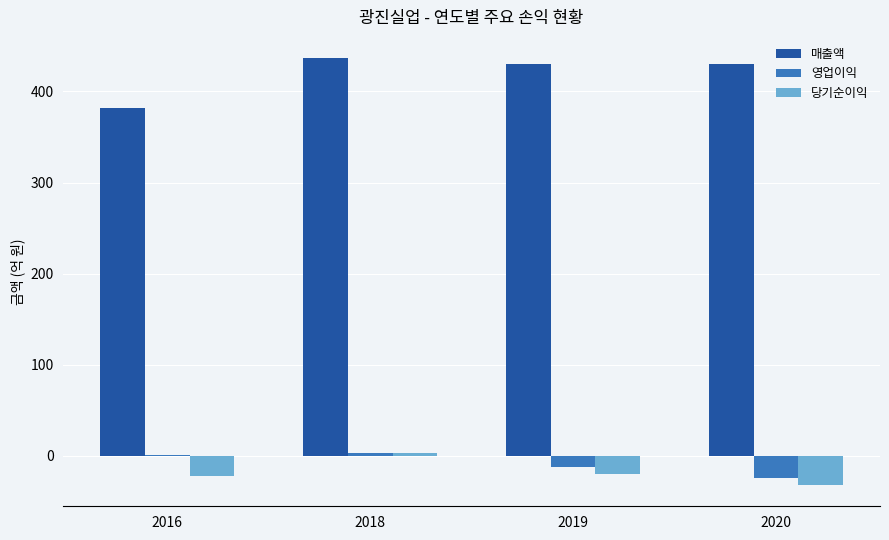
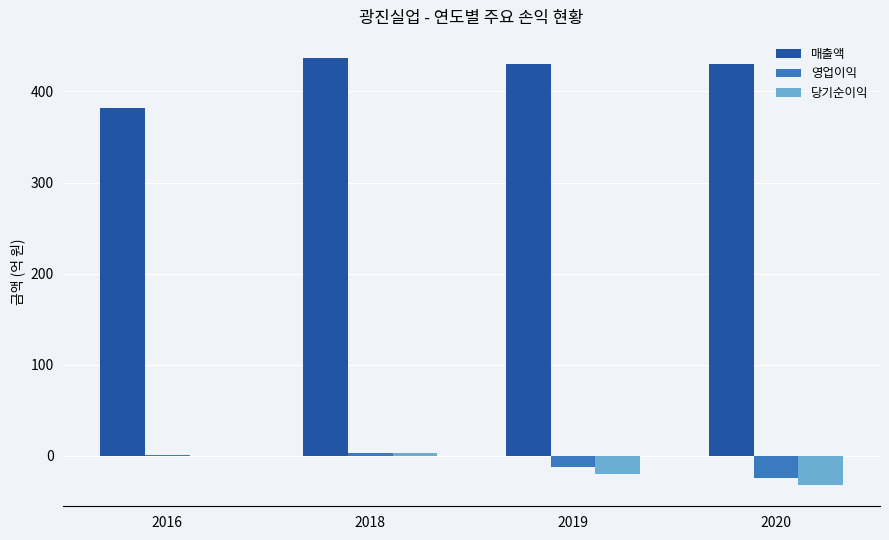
  {
    "당기순이익": {
-     "2016": -20,
+     "2016": 0,
      "2019": -20,
      "2020": -30
    }
  }
